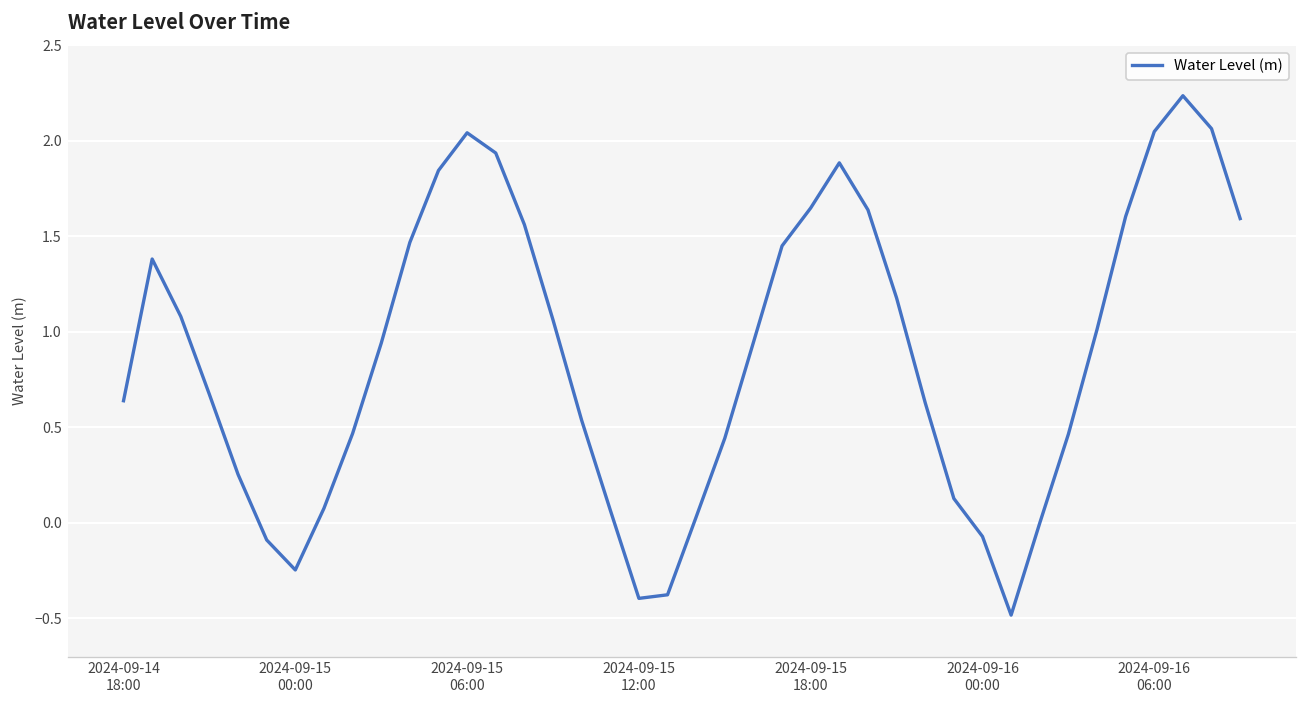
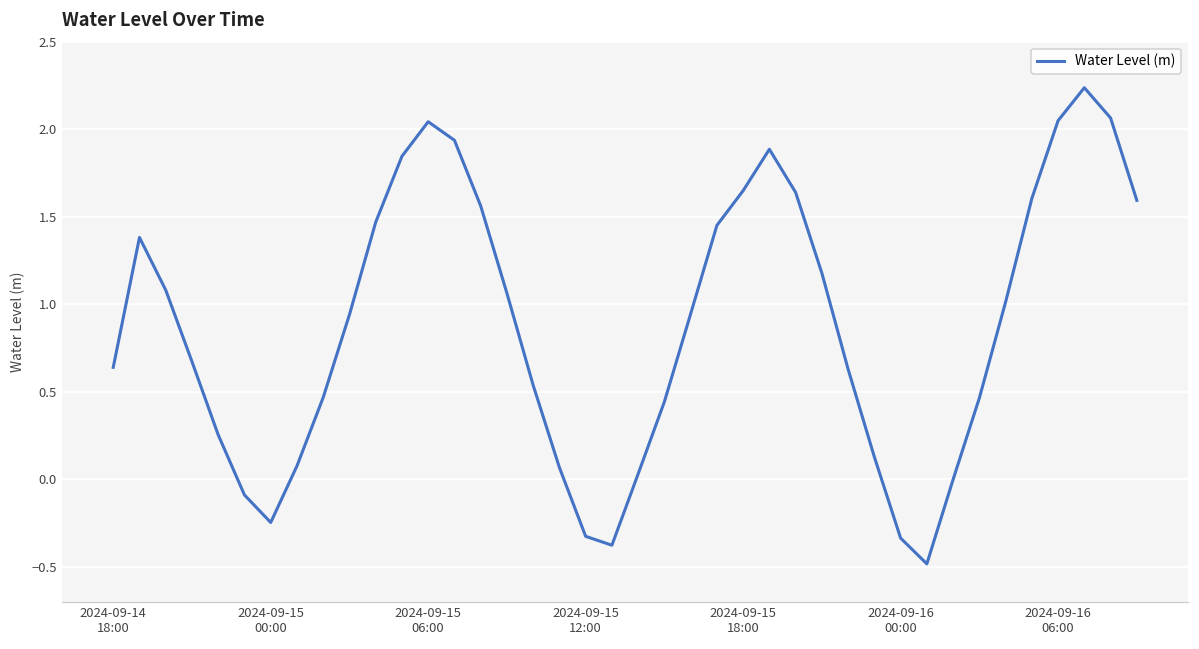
  {
    "2024-09-14 18:00": 0.64,
    "2024-09-15 00:00": -0.25,
    "2024-09-15 06:00": 2.04,
-   "2024-09-15 12:00": -0.40,
+   "2024-09-15 12:00": -0.33,
    "2024-09-15 18:00": 1.65,
-   "2024-09-16 00:00": -0.07,
+   "2024-09-16 00:00": -0.34,
    "2024-09-16 06:00": 2.05
  }
